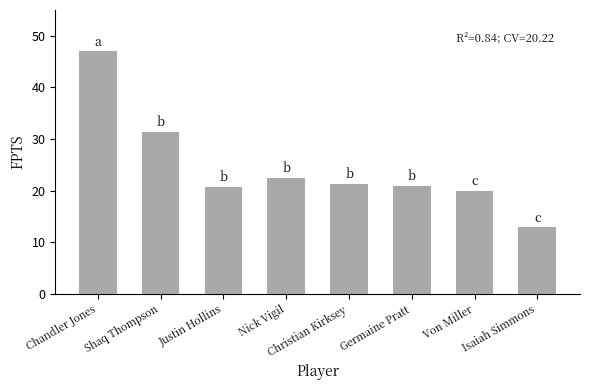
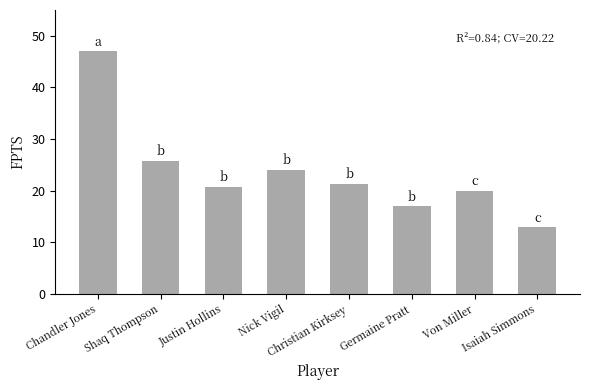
  {
    "Chandler Jones": 47,
-   "Shaq Thompson": 31,
+   "Shaq Thompson": 26,
    "Justin Hollins": 21,
-   "Nick Vigil": 23,
+   "Nick Vigil": 24,
    "Christian Kirksey": 21,
-   "Germaine Pratt": 21,
+   "Germaine Pratt": 17,
    "Von Miller": 20,
    "Isaiah Simmons": 13
  }
